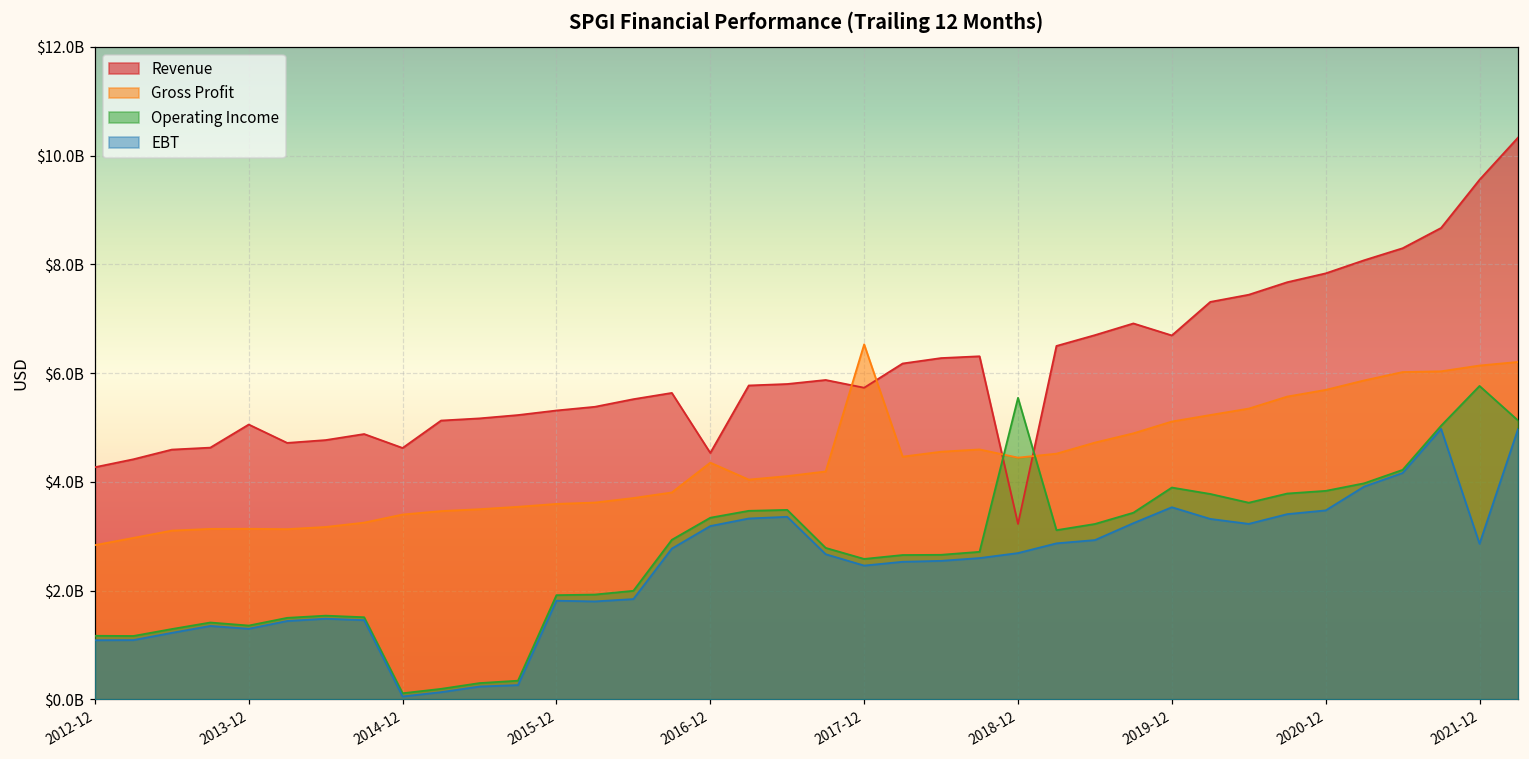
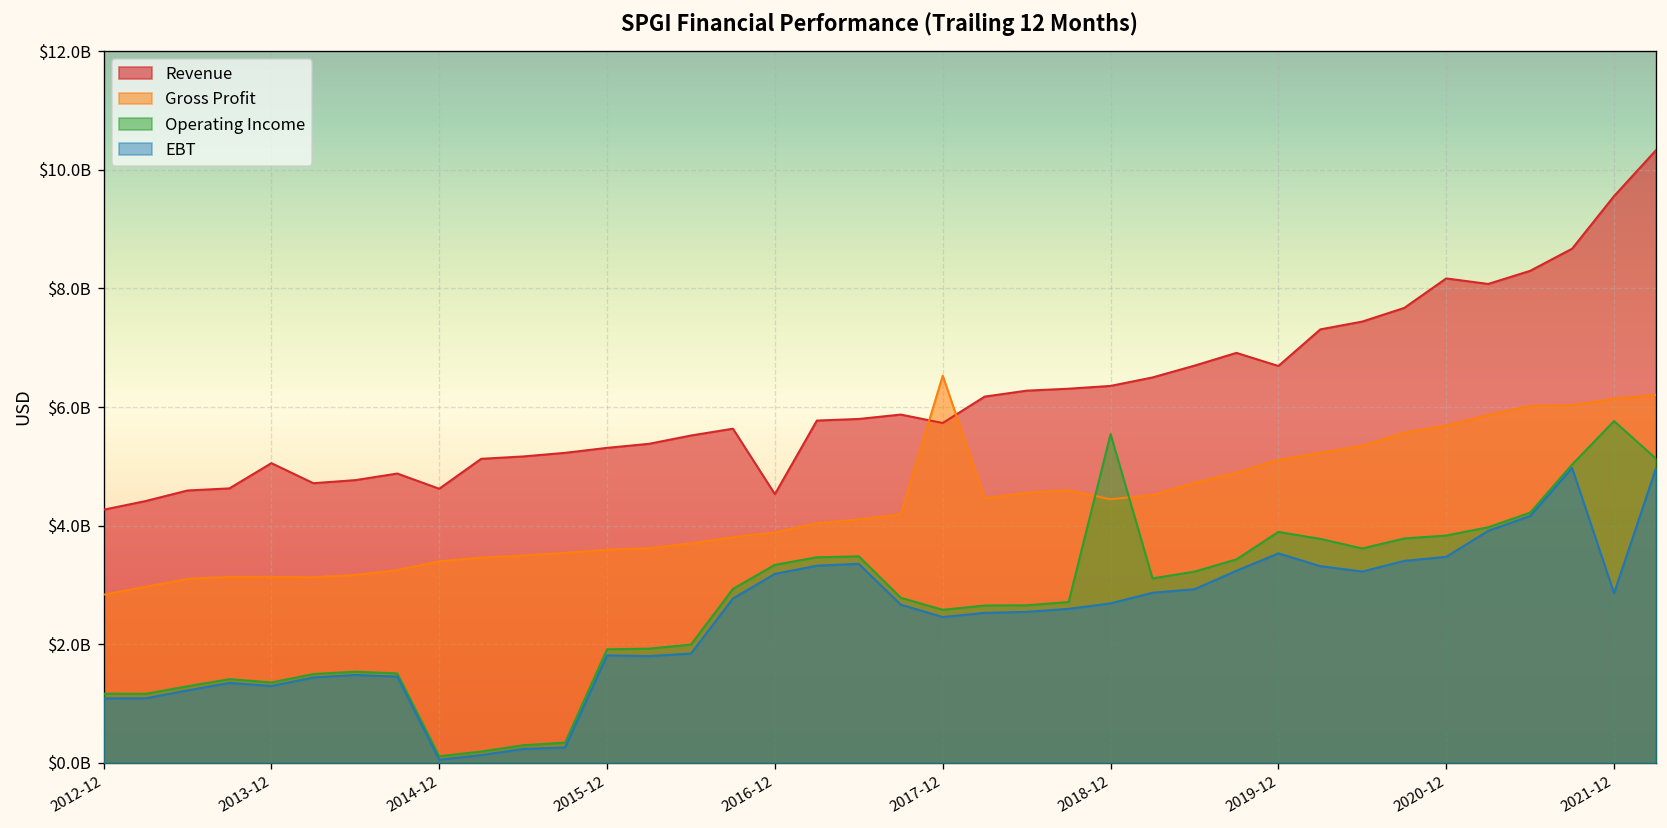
  {
    "Revenue": {
      "2012-12": "$4300000000",
      "2013-12": "$5100000000",
      "2014-12": "$4600000000",
      "2015-12": "$5300000000",
      "2016-12": "$4500000000",
      "2017-12": "$5700000000",
-     "2018-12": "$3200000000",
+     "2018-12": "$6400000000",
      "2019-12": "$6700000000",
-     "2020-12": "$7800000000",
+     "2020-12": "$8200000000",
      "2021-12": "$9600000000"
    },
    "Gross Profit": {
      "2012-12": "$2800000000",
      "2013-12": "$3100000000",
      "2014-12": "$3400000000",
      "2015-12": "$3600000000",
-     "2016-12": "$4400000000",
+     "2016-12": "$3900000000",
      "2017-12": "$6500000000",
      "2018-12": "$4400000000",
      "2019-12": "$5100000000",
      "2020-12": "$5700000000",
      "2021-12": "$6100000000"
    },
    "Operating Income": {
      "2012-12": "$1200000000",
      "2013-12": "$1400000000",
      "2014-12": "$100000000",
      "2015-12": "$1900000000",
      "2016-12": "$3300000000",
      "2017-12": "$2600000000",
      "2018-12": "$5500000000",
      "2019-12": "$3900000000",
      "2020-12": "$3800000000",
      "2021-12": "$5800000000"
    },
    "EBT": {
      "2012-12": "$1100000000",
      "2013-12": "$1300000000",
      "2014-12": "$100000000",
      "2015-12": "$1800000000",
      "2016-12": "$3200000000",
      "2017-12": "$2500000000",
      "2018-12": "$2700000000",
      "2019-12": "$3500000000",
      "2020-12": "$3500000000",
      "2021-12": "$2900000000"
    }
  }
